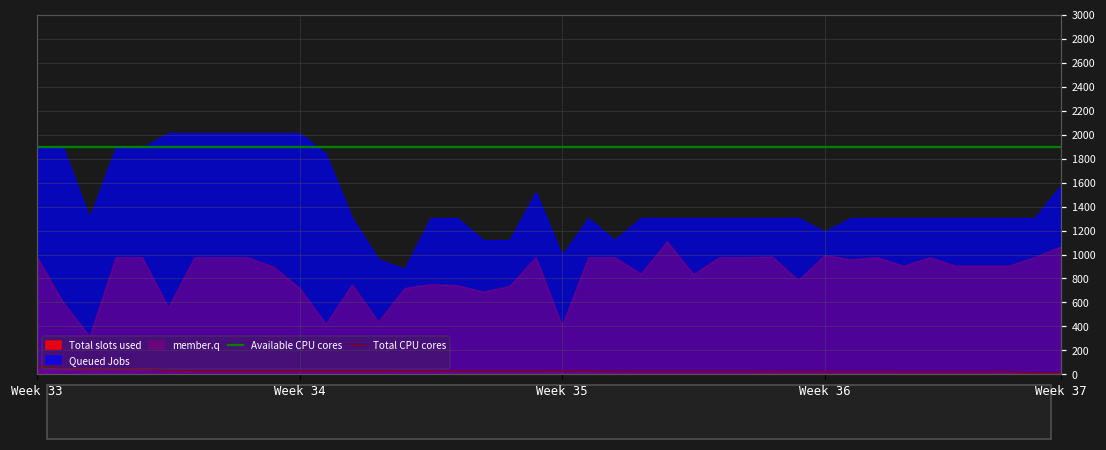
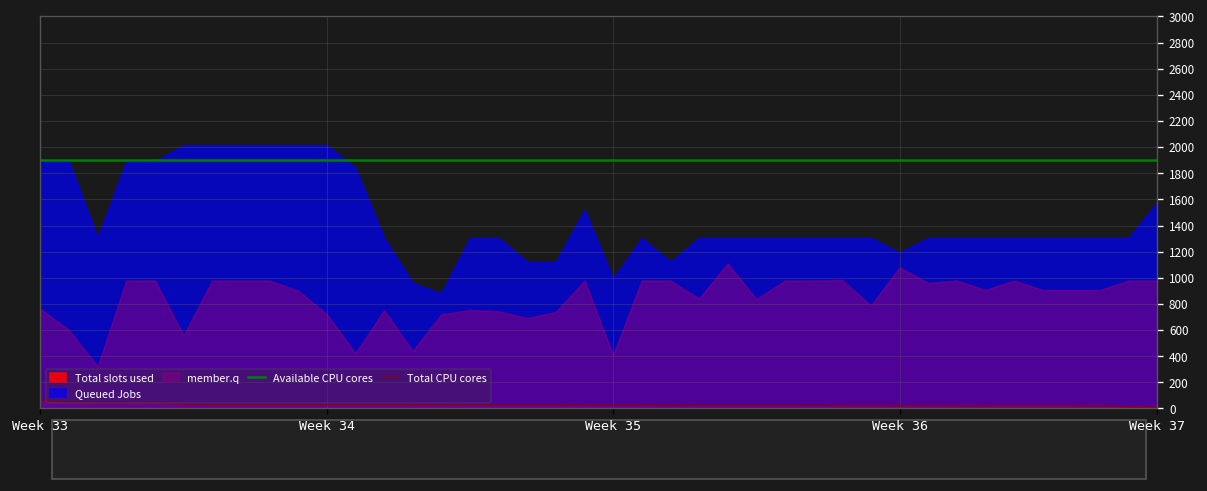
  {
    "Total slots used": {
      "Week 33": 70,
      "Week 34": 30,
      "Week 35": 20,
      "Week 36": 20,
      "Week 37": 10
    },
    "Available CPU cores": {
      "Week 34": 1900,
      "Week 35": 1900,
      "Week 36": 1900,
      "Week 37": 1900
    },
    "Queued Jobs": {
      "Week 34": 2010,
      "Week 35": 990,
      "Week 36": 1190,
      "Week 37": 1580
    },
    "member.q": {
-     "Week 33": 980,
+     "Week 33": 760,
      "Week 34": 720,
      "Week 35": 410,
-     "Week 36": 1000,
-     "Week 37": 1070
+     "Week 36": 1080,
+     "Week 37": 980
    }
  }
